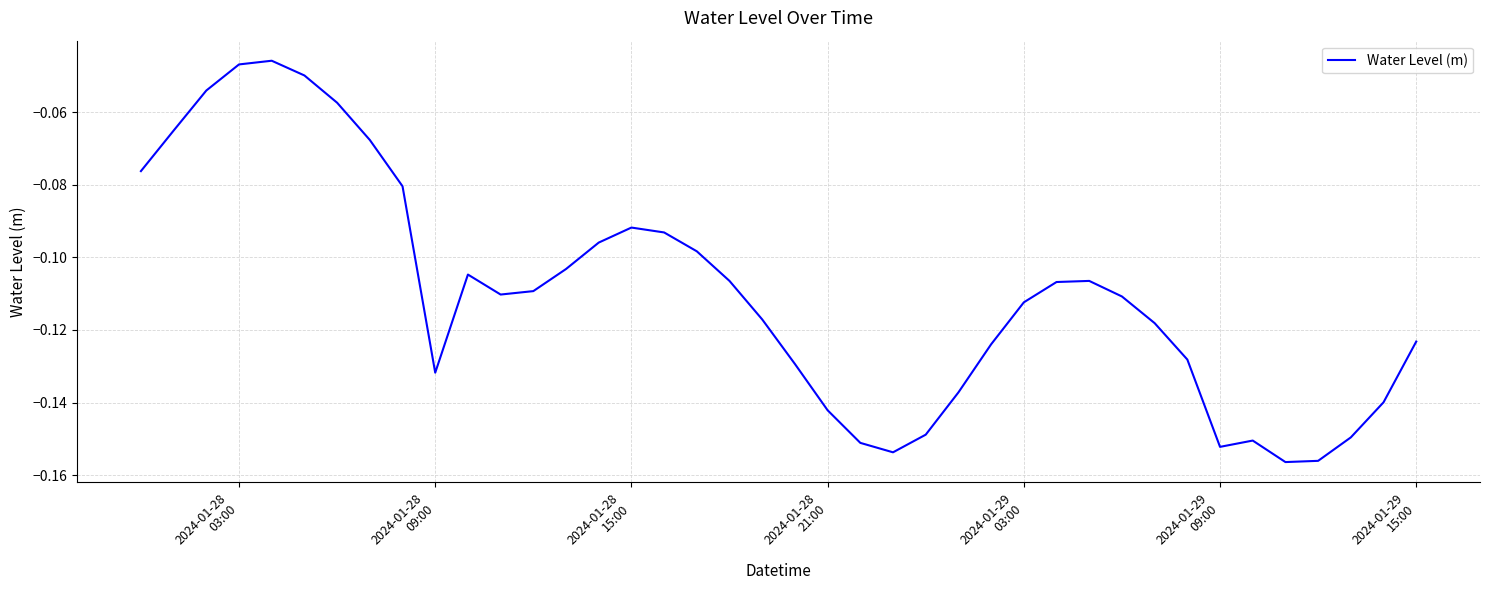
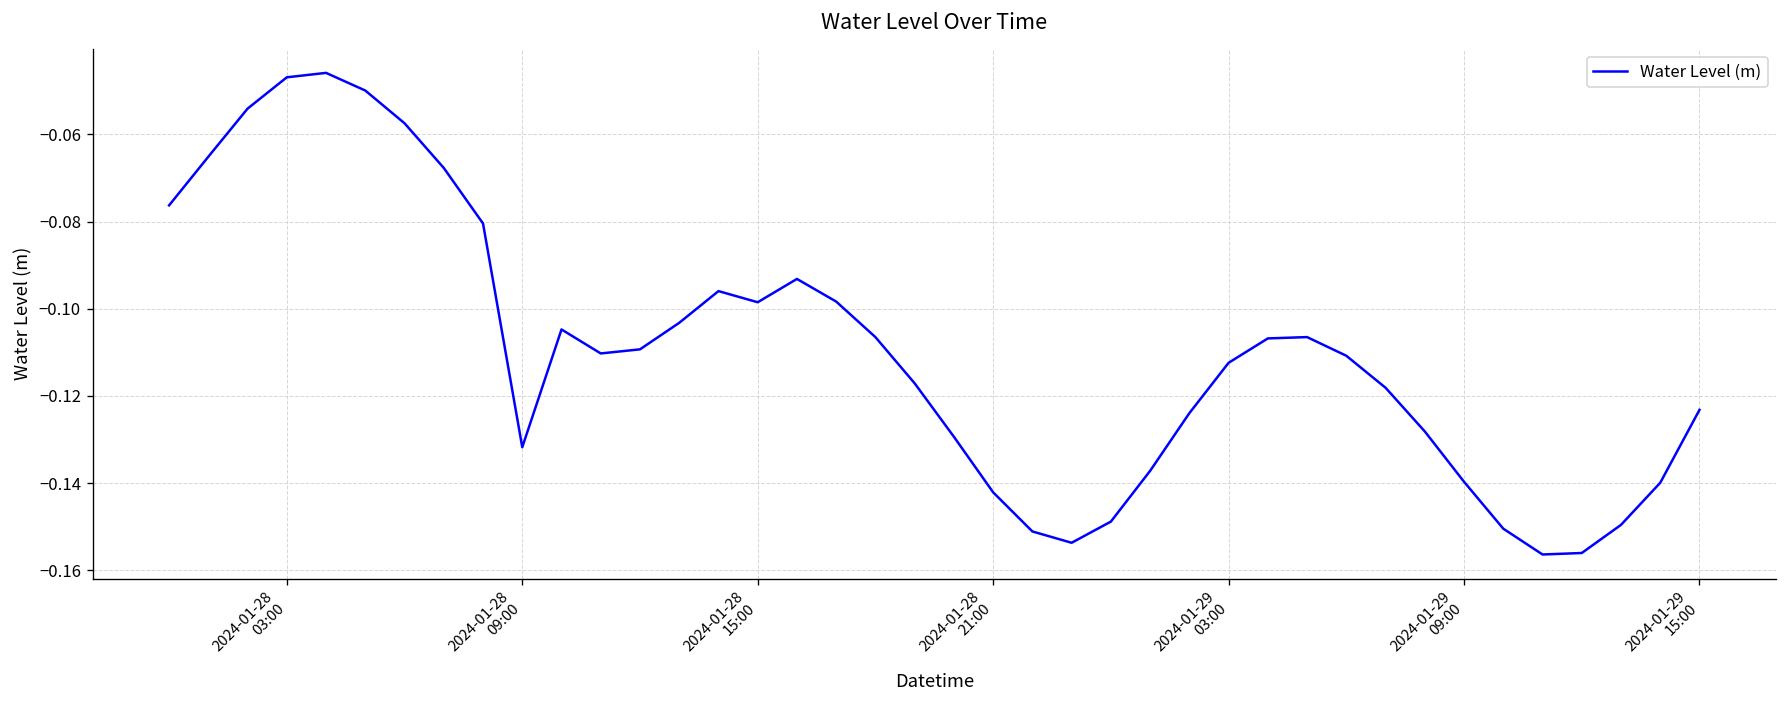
  {
    "2024-01-28 03:00": -0.047,
    "2024-01-28 09:00": -0.132,
-   "2024-01-28 15:00": -0.092,
+   "2024-01-28 15:00": -0.099,
    "2024-01-28 21:00": -0.142,
    "2024-01-29 03:00": -0.112,
-   "2024-01-29 09:00": -0.152,
+   "2024-01-29 09:00": -0.140,
    "2024-01-29 15:00": -0.123
  }
